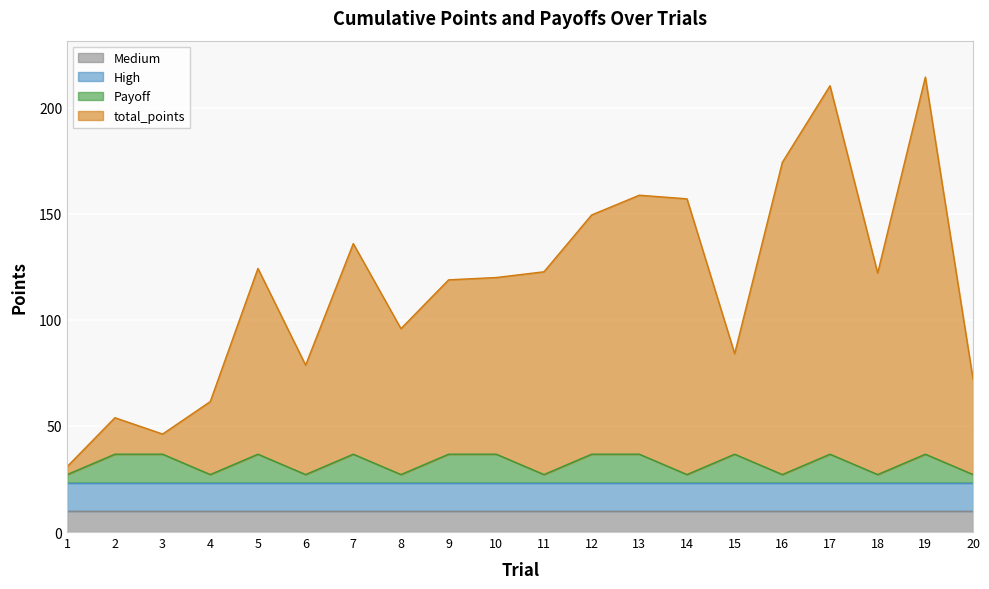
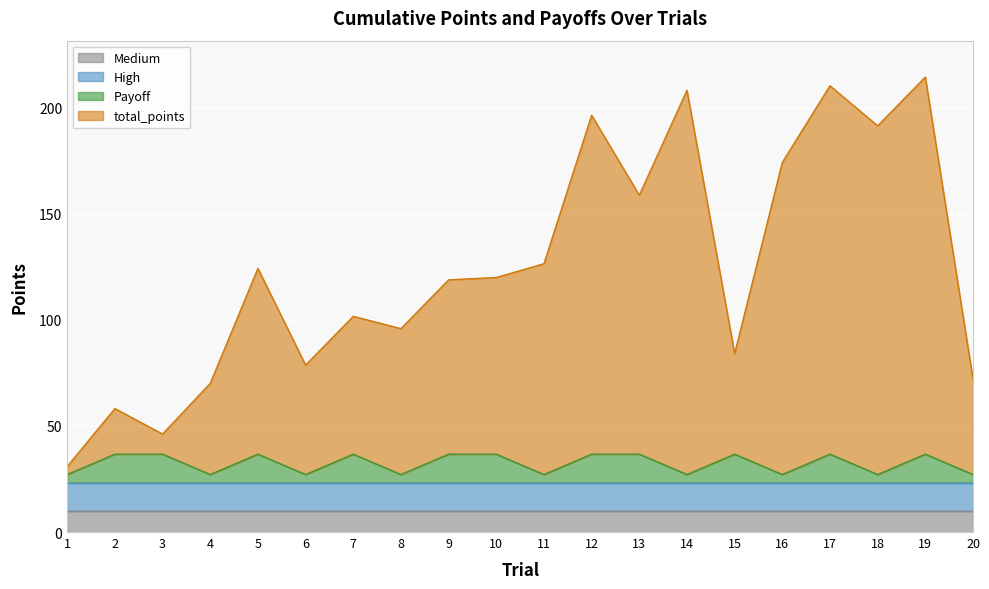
  {
    "Medium": {
      "1": 10,
      "2": 10,
      "3": 10,
      "4": 10,
      "5": 10,
      "6": 10,
      "7": 10,
      "8": 10,
      "9": 10,
      "10": 10,
      "11": 10,
      "12": 10,
      "13": 10,
      "14": 10,
      "15": 10,
      "16": 10,
      "17": 10,
      "18": 10,
      "19": 10,
      "20": 10
    },
    "High": {
      "1": 13,
      "2": 13,
      "3": 13,
      "4": 13,
      "5": 13,
      "6": 13,
      "7": 13,
      "8": 13,
      "9": 13,
      "10": 13,
      "11": 13,
      "12": 13,
      "13": 13,
      "14": 13,
      "15": 13,
      "16": 13,
      "17": 13,
      "18": 13,
      "19": 13,
      "20": 13
    },
    "Payoff": {
      "1": 4,
      "2": 13,
      "3": 13,
      "4": 4,
      "5": 13,
      "6": 4,
      "7": 13,
      "8": 4,
      "9": 13,
      "10": 13,
      "11": 4,
      "12": 13,
      "13": 13,
      "14": 4,
      "15": 13,
      "16": 4,
      "17": 13,
      "18": 4,
      "19": 13,
      "20": 4
    },
    "total_points": {
      "1": 4,
-     "2": 17,
+     "2": 22,
      "3": 10,
-     "4": 34,
+     "4": 43,
      "5": 88,
      "6": 52,
-     "7": 99,
+     "7": 65,
      "8": 69,
      "9": 82,
      "10": 83,
-     "11": 96,
-     "12": 113,
+     "11": 99,
+     "12": 160,
      "13": 122,
-     "14": 130,
+     "14": 181,
      "15": 47,
      "16": 147,
      "17": 174,
-     "18": 95,
+     "18": 164,
      "19": 178,
      "20": 45
    }
  }
